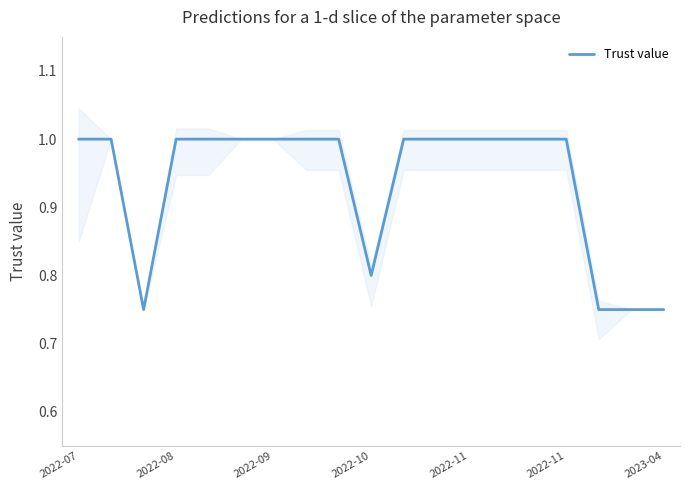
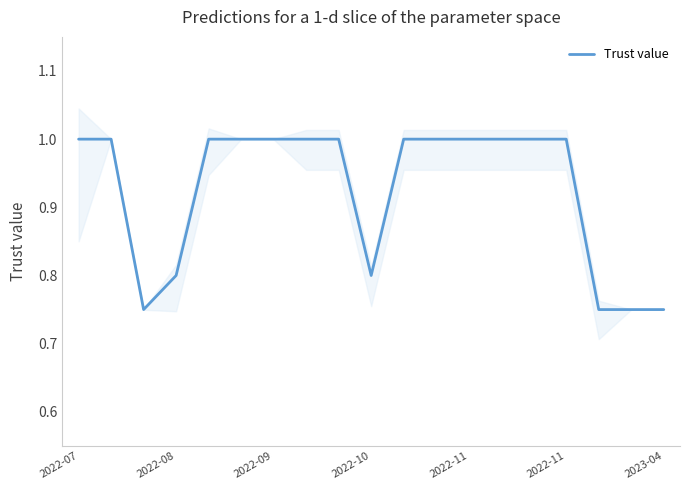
  {
    "Trust value": {
      "2022-07": 1.0,
-     "2022-08": 1.0,
+     "2022-08": 0.8,
      "2022-10": 0.8
    }
  }
